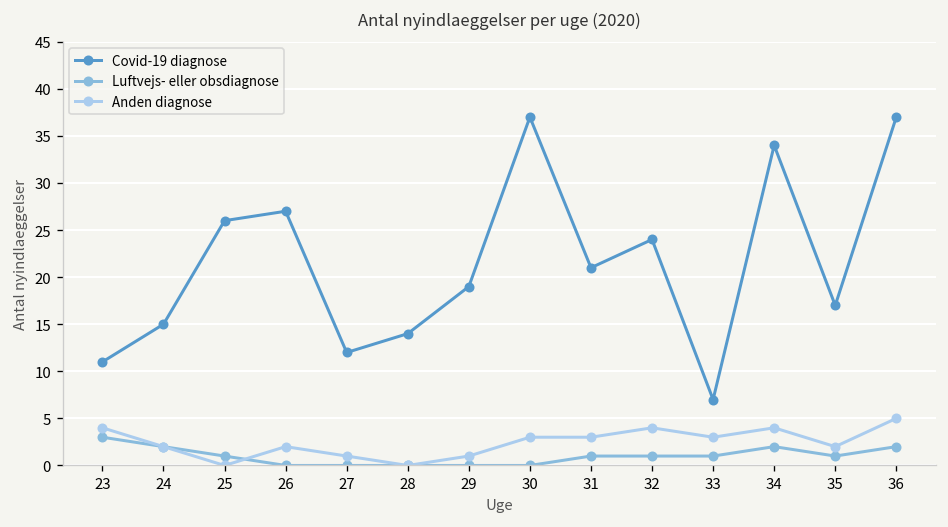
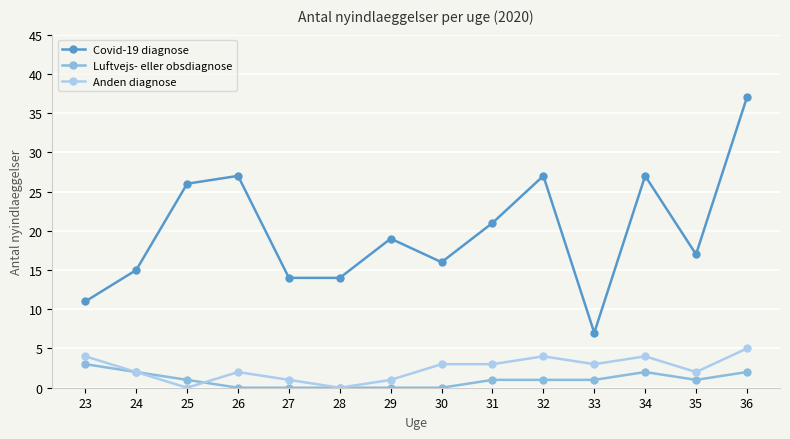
  {
    "Covid-19 diagnose": {
      "23": 11,
      "24": 15,
      "25": 26,
      "26": 27,
-     "27": 12,
+     "27": 14,
      "28": 14,
      "29": 19,
-     "30": 37,
+     "30": 16,
      "31": 21,
-     "32": 24,
+     "32": 27,
      "33": 7,
-     "34": 34,
+     "34": 27,
      "35": 17,
      "36": 37
    }
  }
